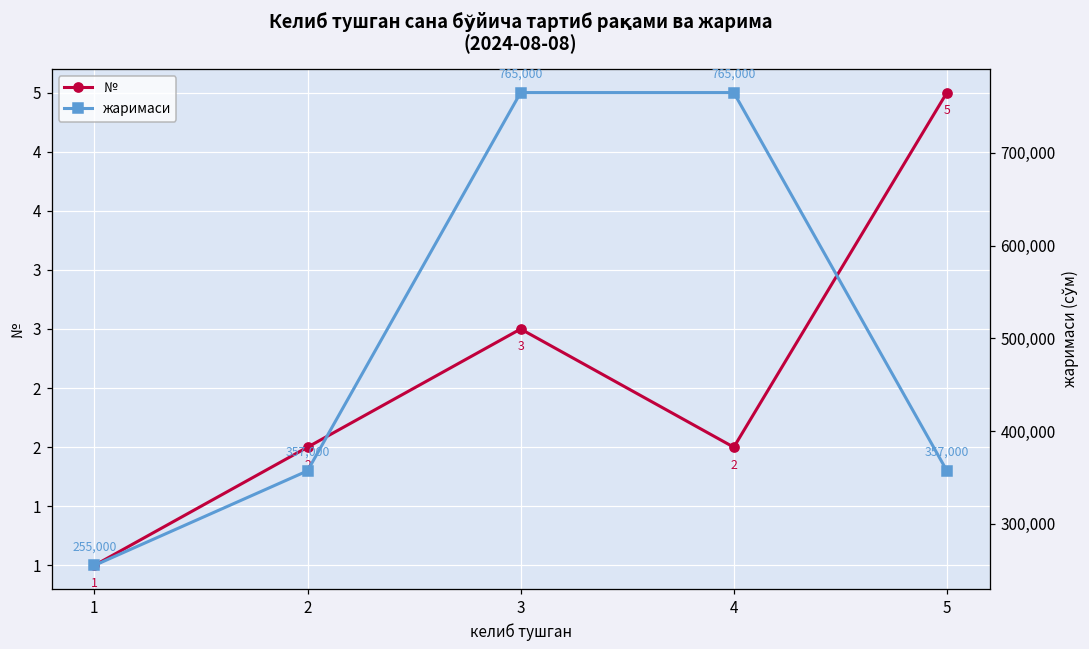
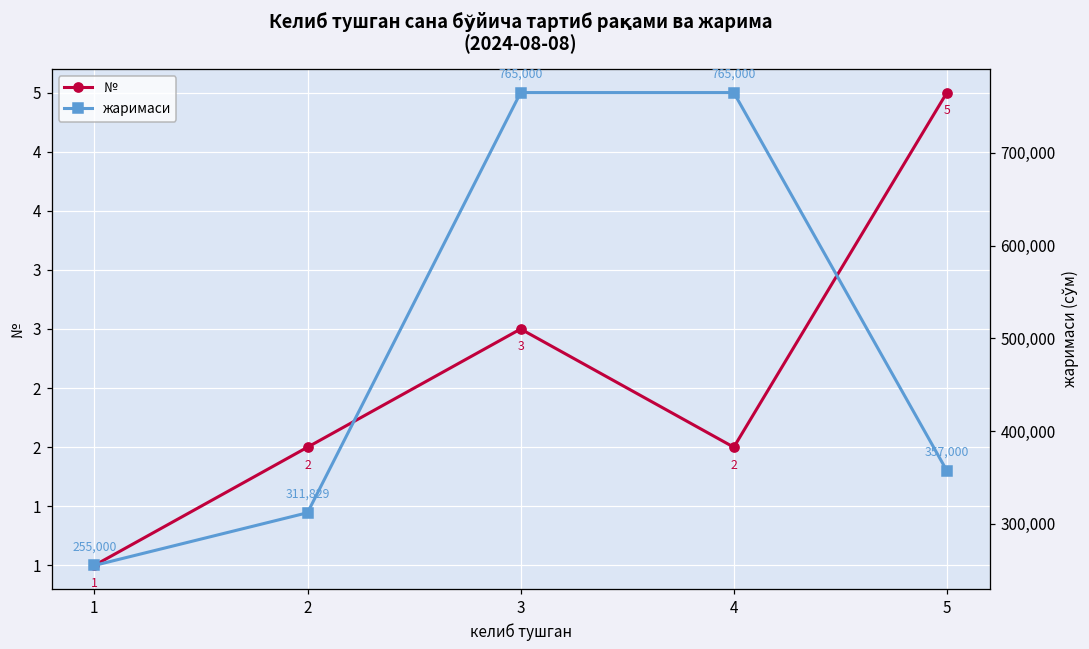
  {
    "№": {
      "1": "1",
      "3": "3",
      "4": "2",
      "5": "5"
    },
    "жаримаси": {
      "1": "255,000",
-     "2": "357,000",
+     "2": "311,829",
      "3": "765,000",
      "4": "765,000",
      "5": "357,000"
    }
  }
